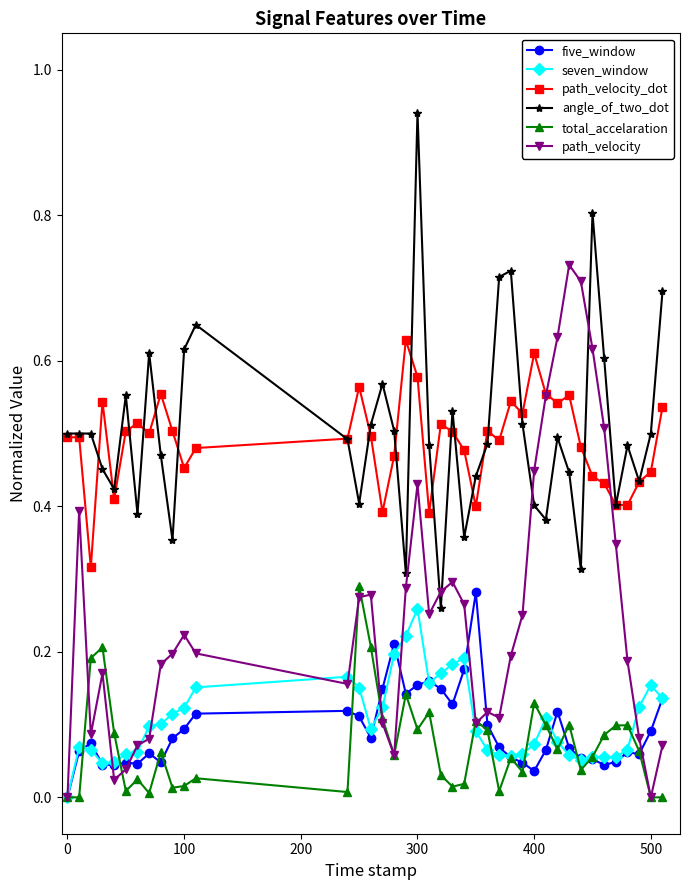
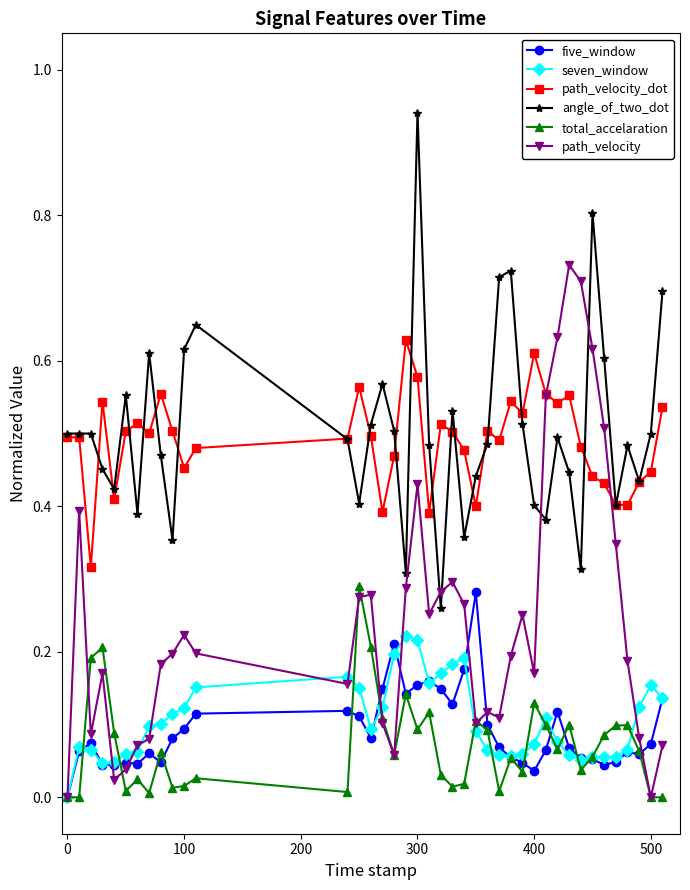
  {
    "five_window": {
      "100": 0.09,
      "300": 0.15,
      "400": 0.04,
-     "500": 0.09
+     "500": 0.07
    },
    "seven_window": {
      "100": 0.12,
-     "300": 0.26,
+     "300": 0.22,
      "400": 0.07,
      "500": 0.15
    },
    "path_velocity_dot": {
      "0": 0.49,
      "100": 0.45,
      "300": 0.58,
      "400": 0.61,
      "500": 0.45
    },
    "angle_of_two_dot": {
      "0": 0.50,
      "100": 0.62,
      "300": 0.94,
      "400": 0.40,
      "500": 0.50
    },
    "total_accelaration": {
      "100": 0.02,
      "300": 0.09,
      "400": 0.13
    },
    "path_velocity": {
      "100": 0.22,
      "300": 0.43,
-     "400": 0.45
+     "400": 0.17
    }
  }
